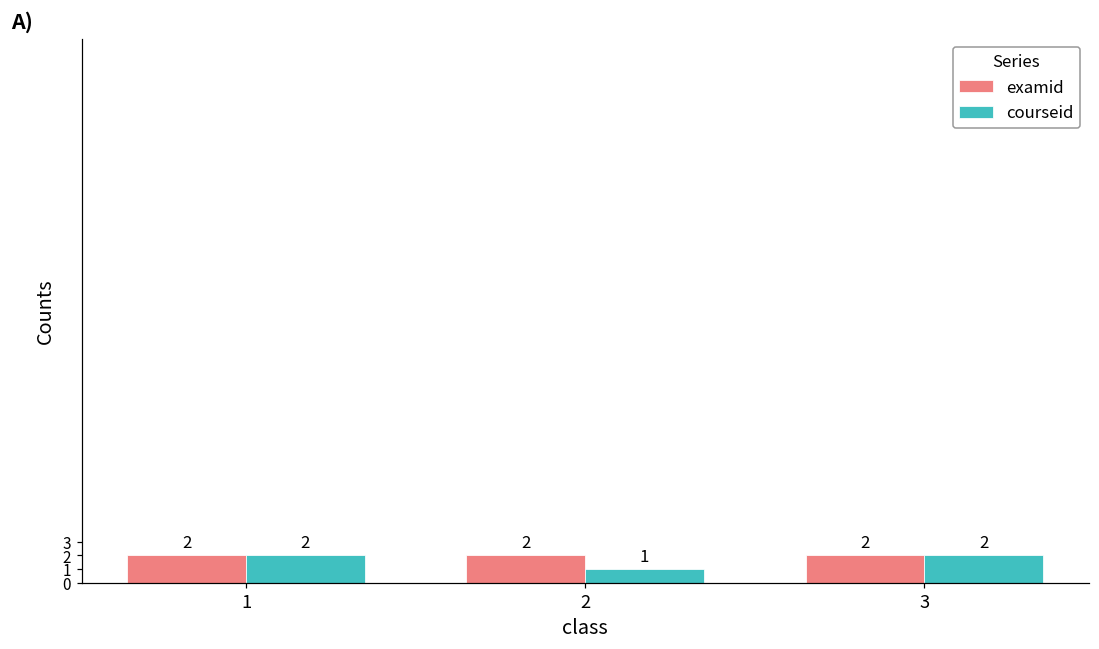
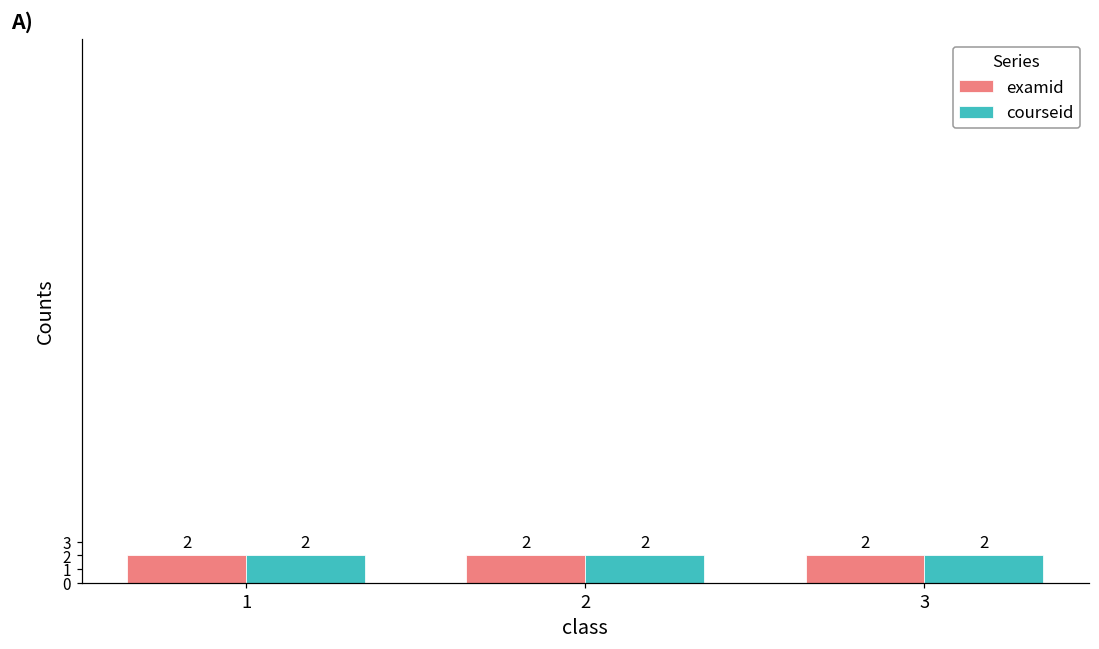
  {
    "examid": {
      "1": 2,
      "2": 2,
      "3": 2
    },
    "courseid": {
      "1": 2,
-     "2": 1,
+     "2": 2,
      "3": 2
    }
  }
